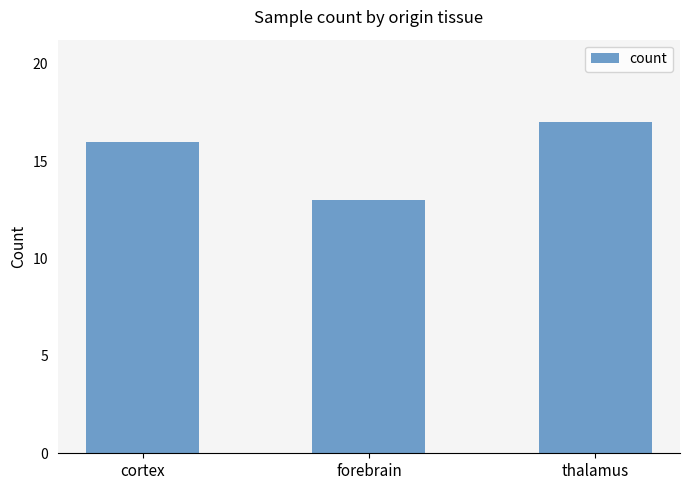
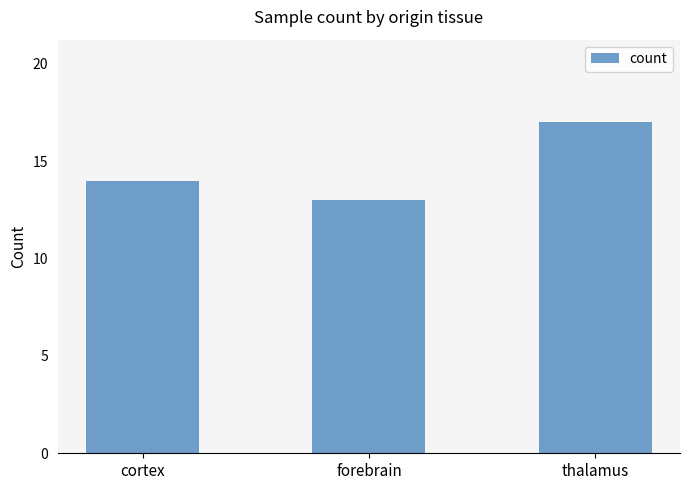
  {
-   "cortex": 16,
+   "cortex": 14,
    "forebrain": 13,
    "thalamus": 17
  }
